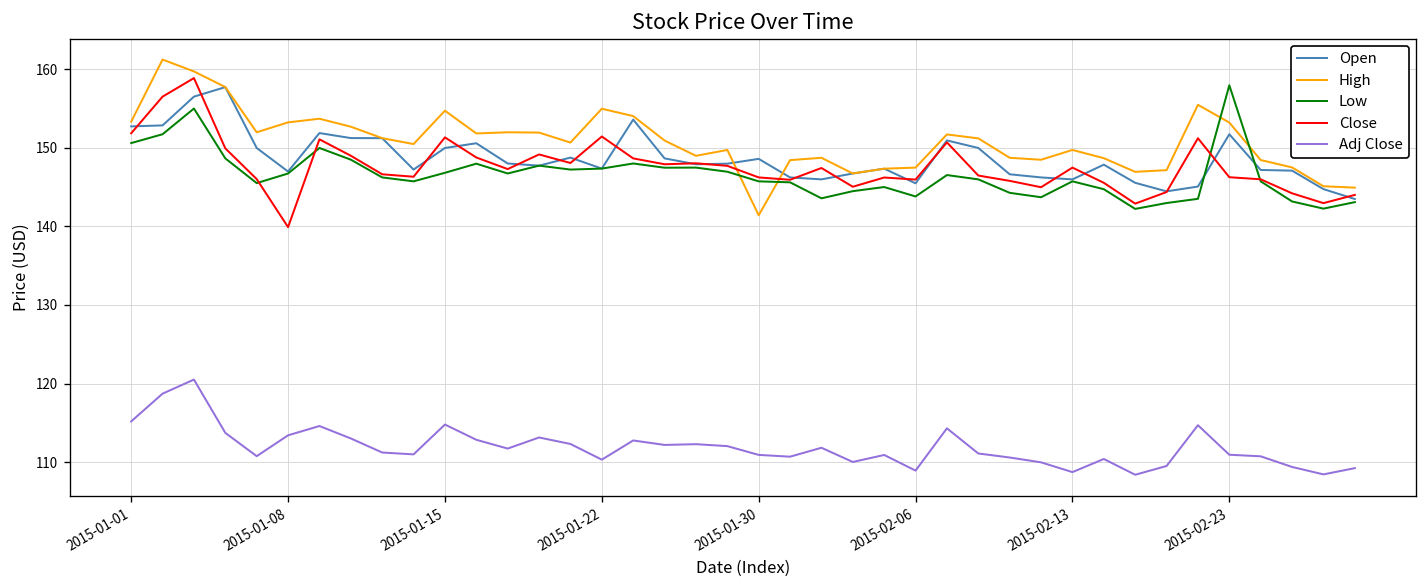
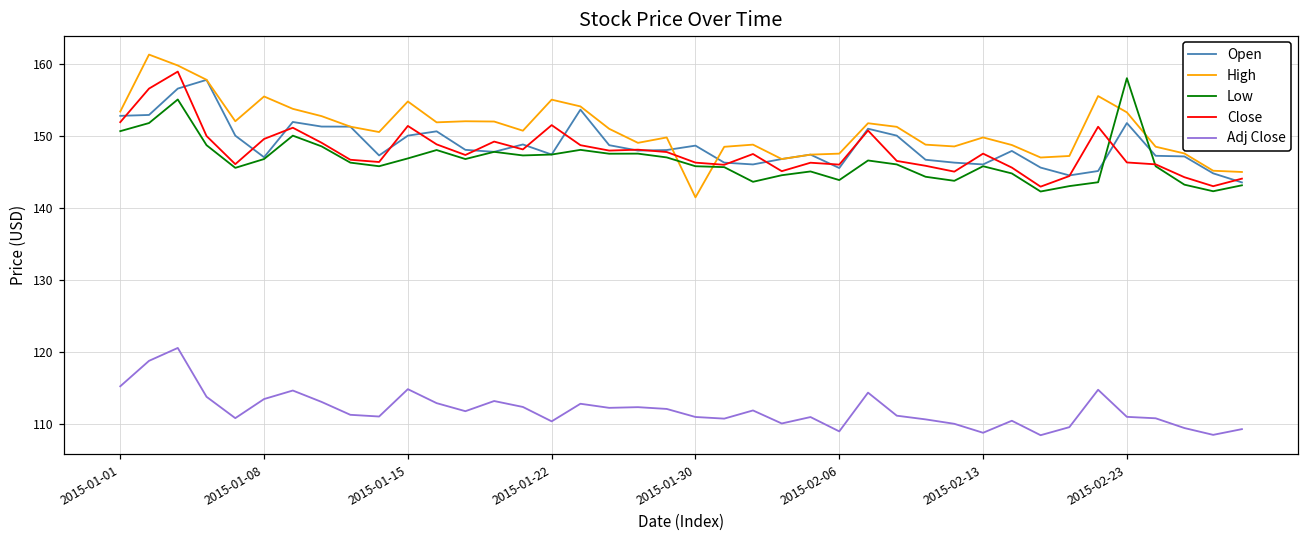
  {
    "Open": {
      "2015-01-01": 153,
      "2015-01-15": 150,
      "2015-01-30": 149,
      "2015-02-06": 146,
      "2015-02-23": 152
    },
    "High": {
      "2015-01-01": 153,
-     "2015-01-08": 153,
+     "2015-01-08": 155,
      "2015-01-15": 155,
      "2015-01-22": 155,
      "2015-01-30": 141,
      "2015-02-06": 148,
      "2015-02-13": 150,
      "2015-02-23": 153
    },
    "Low": {
      "2015-01-01": 151,
      "2015-01-15": 147,
      "2015-01-30": 146,
      "2015-02-06": 144,
      "2015-02-23": 158
    },
    "Close": {
      "2015-01-01": 152,
-     "2015-01-08": 140,
+     "2015-01-08": 150,
      "2015-01-15": 151,
      "2015-01-22": 151,
      "2015-01-30": 146,
      "2015-02-06": 146,
      "2015-02-13": 148,
      "2015-02-23": 146
    },
    "Adj Close": {
      "2015-01-01": 115,
      "2015-01-08": 113,
      "2015-01-15": 115,
      "2015-01-22": 110,
      "2015-01-30": 111,
      "2015-02-06": 109,
      "2015-02-13": 109,
      "2015-02-23": 111
    }
  }
